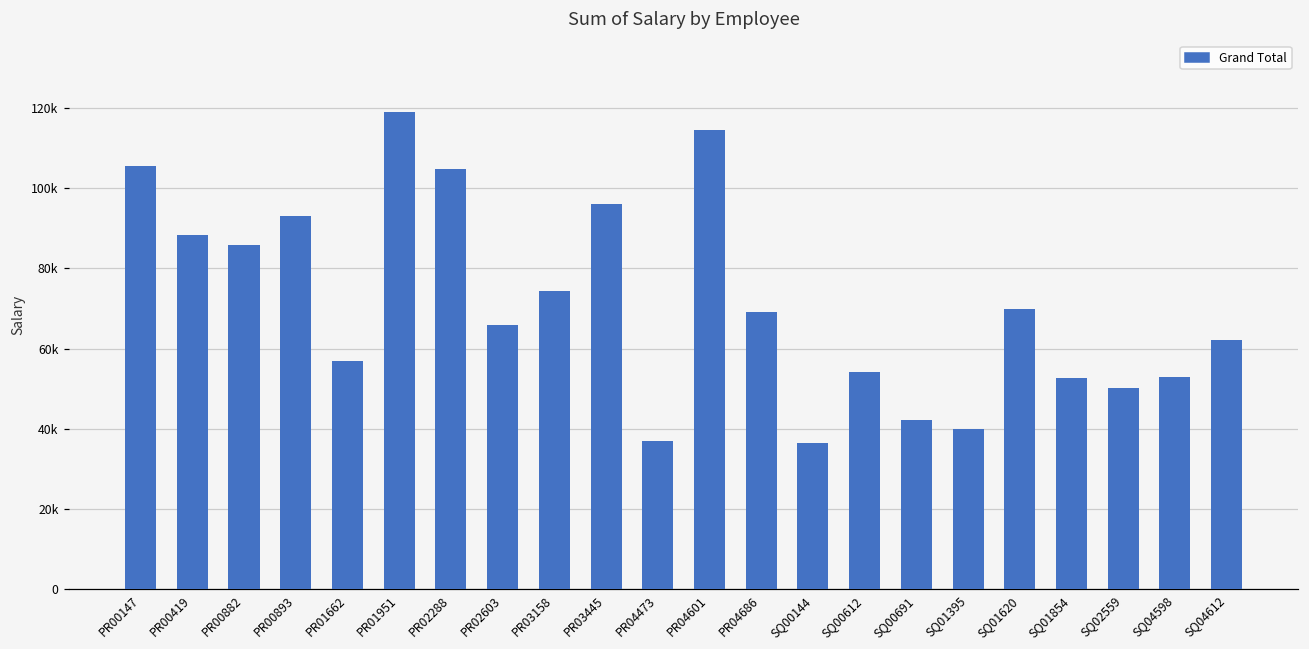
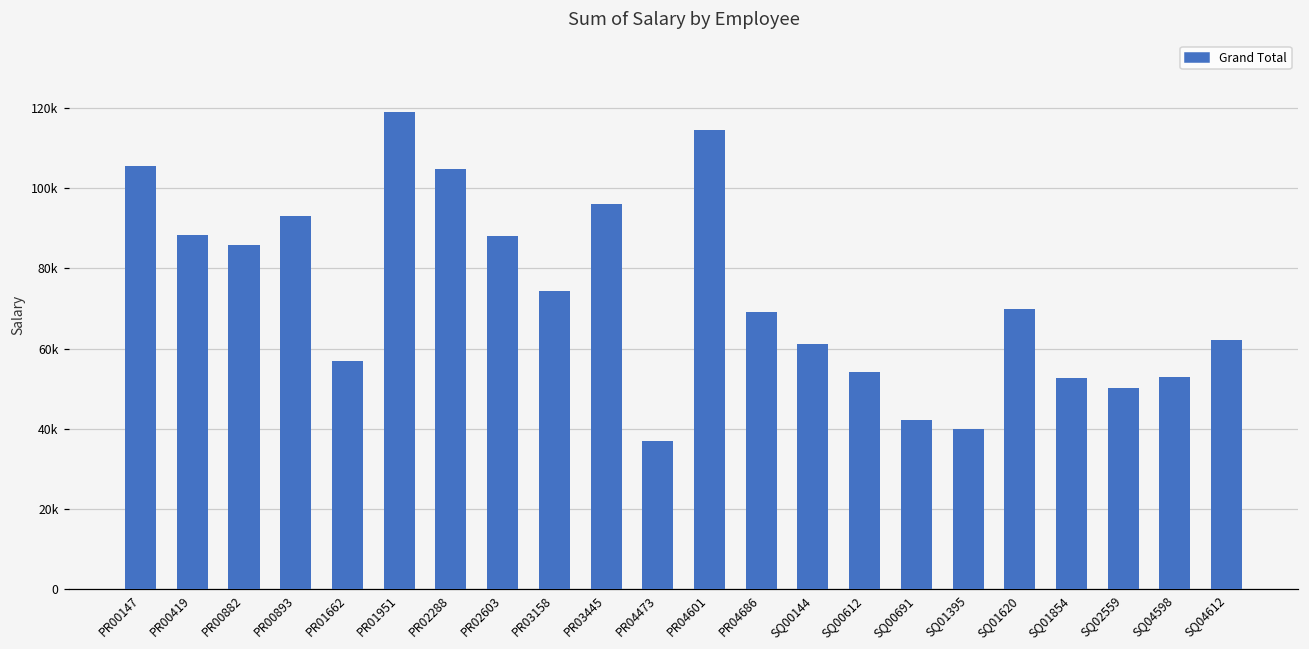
  {
    "PR00147": 105000,
    "PR00419": 88000,
    "PR00882": 86000,
    "PR00893": 93000,
    "PR01662": 57000,
    "PR01951": 119000,
    "PR02288": 105000,
-   "PR02603": 66000,
+   "PR02603": 88000,
    "PR03158": 74000,
    "PR03445": 96000,
    "PR04473": 37000,
    "PR04601": 114000,
    "PR04686": 69000,
-   "SQ00144": 37000,
+   "SQ00144": 61000,
    "SQ00612": 54000,
    "SQ00691": 42000,
    "SQ01395": 40000,
    "SQ01620": 70000,
    "SQ01854": 53000,
    "SQ02559": 50000,
    "SQ04598": 53000,
    "SQ04612": 62000
  }
